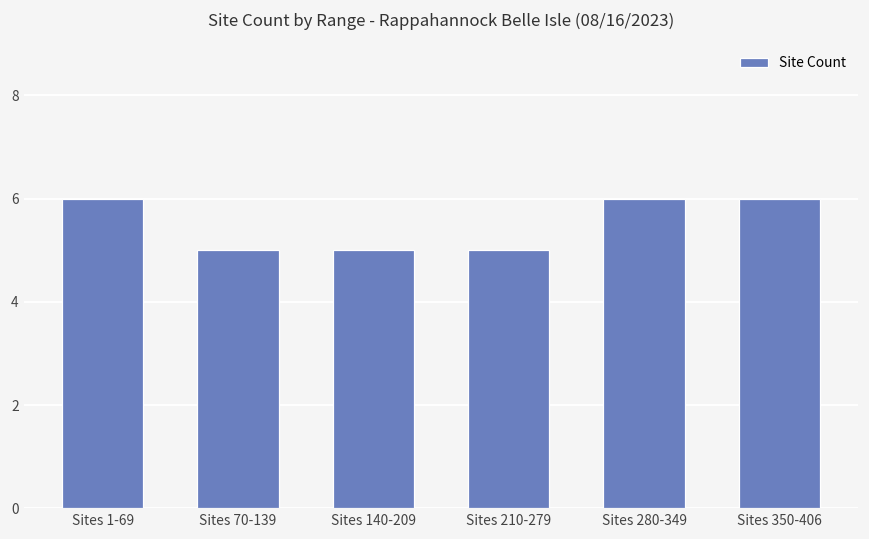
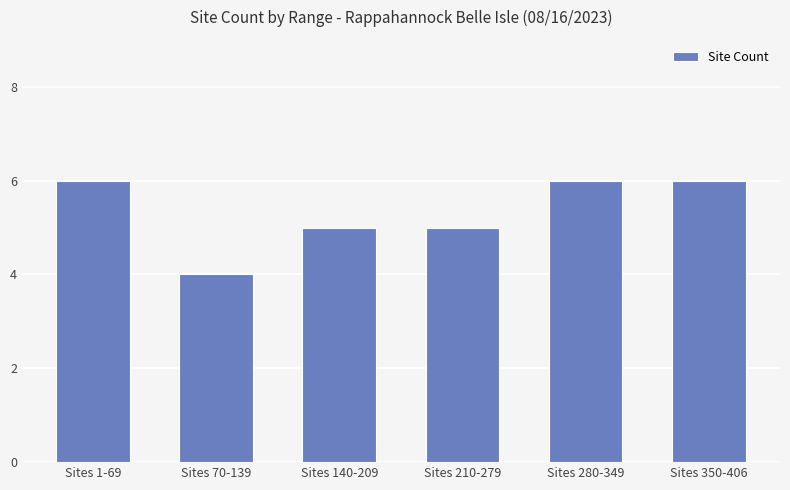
  {
    "Sites 1-69": 6,
-   "Sites 70-139": 5,
+   "Sites 70-139": 4,
    "Sites 140-209": 5,
    "Sites 210-279": 5,
    "Sites 280-349": 6,
    "Sites 350-406": 6
  }
